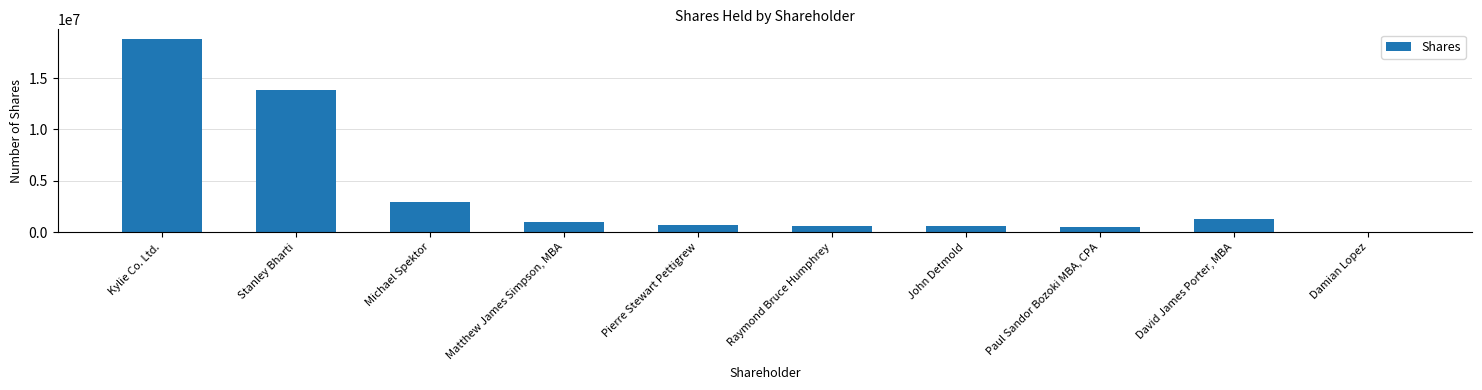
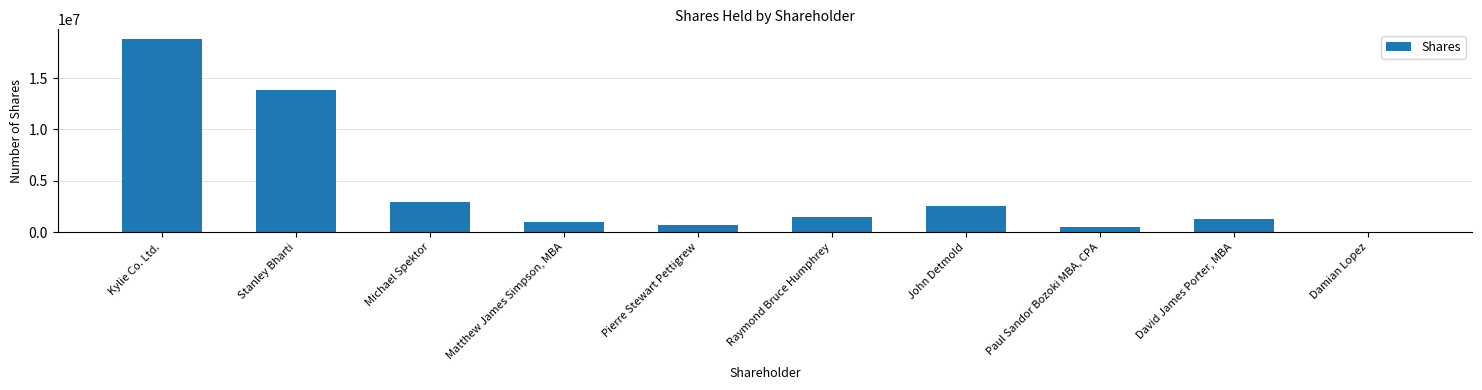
  {
    "Kylie Co. Ltd.": 18800000,
    "Stanley Bharti": 13800000,
    "Michael Spektor": 3000000,
    "Matthew James Simpson, MBA": 1000000,
    "Pierre Stewart Pettigrew": 700000,
-   "Raymond Bruce Humphrey": 600000,
-   "John Detmold": 600000,
+   "Raymond Bruce Humphrey": 1500000,
+   "John Detmold": 2600000,
    "Paul Sandor Bozoki MBA, CPA": 500000,
    "David James Porter, MBA": 1300000,
    "Damian Lopez": 0
  }
